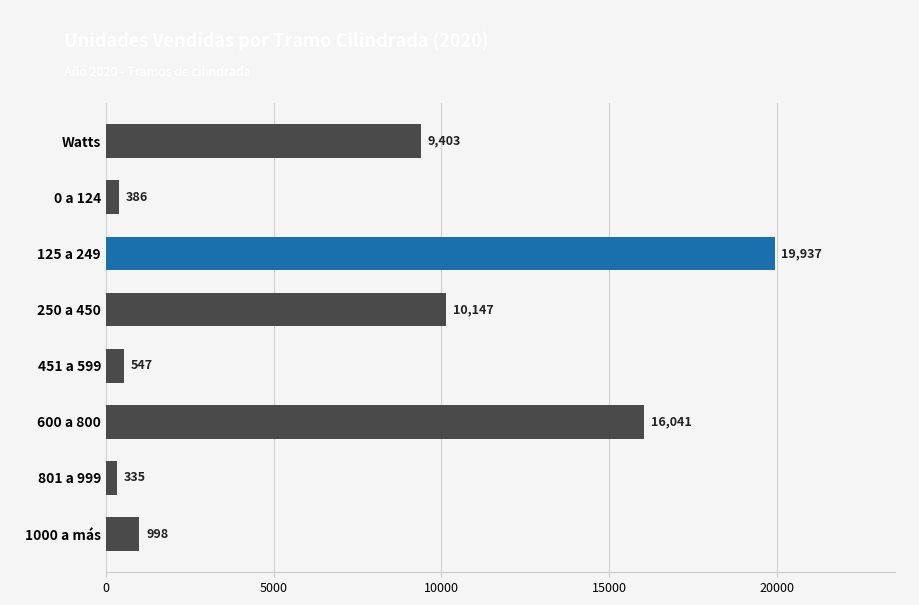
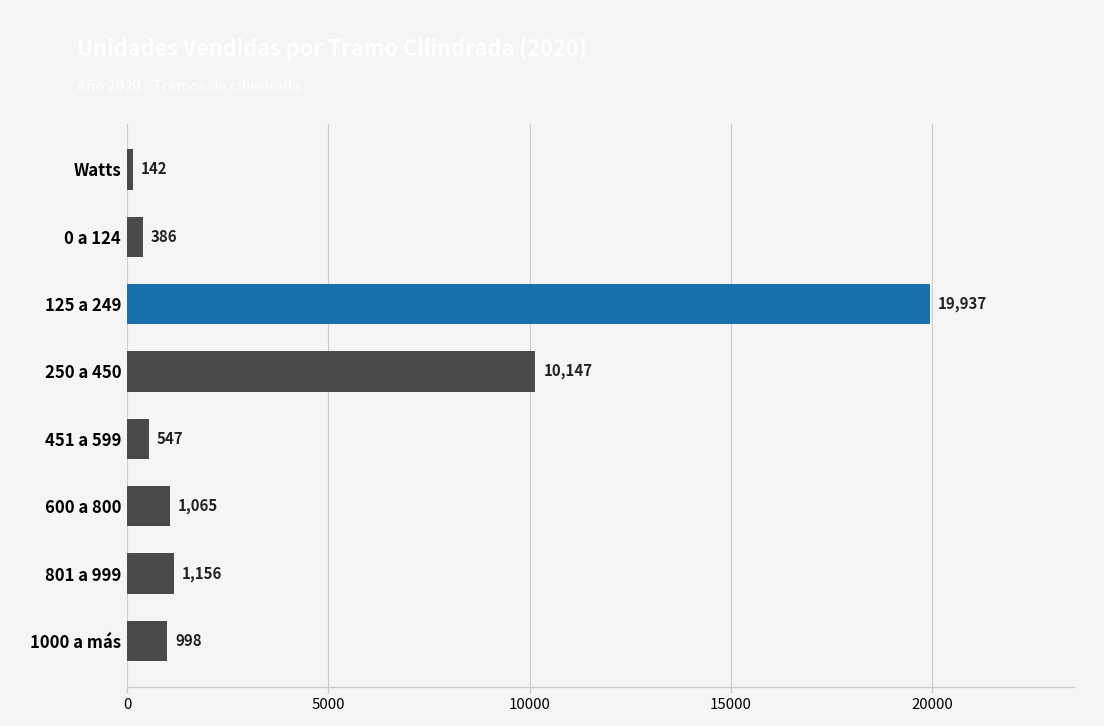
  {
-   "Watts": "9,403",
+   "Watts": "142",
    "0 a 124": "386",
    "125 a 249": "19,937",
    "250 a 450": "10,147",
    "451 a 599": "547",
-   "600 a 800": "16,041",
-   "801 a 999": "335",
+   "600 a 800": "1,065",
+   "801 a 999": "1,156",
    "1000 a más": "998"
  }
